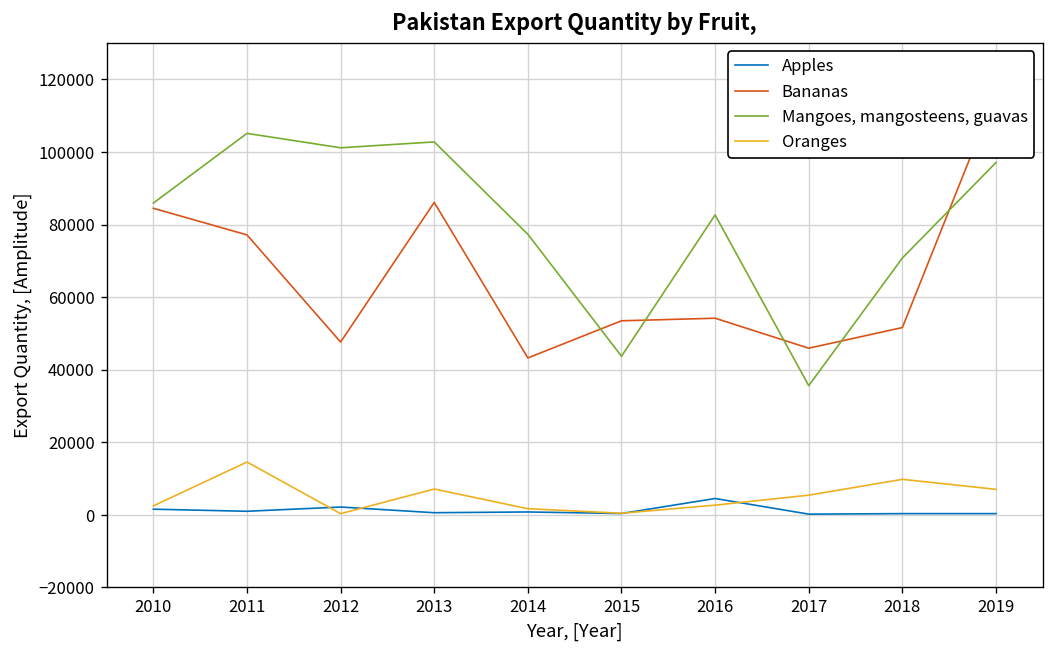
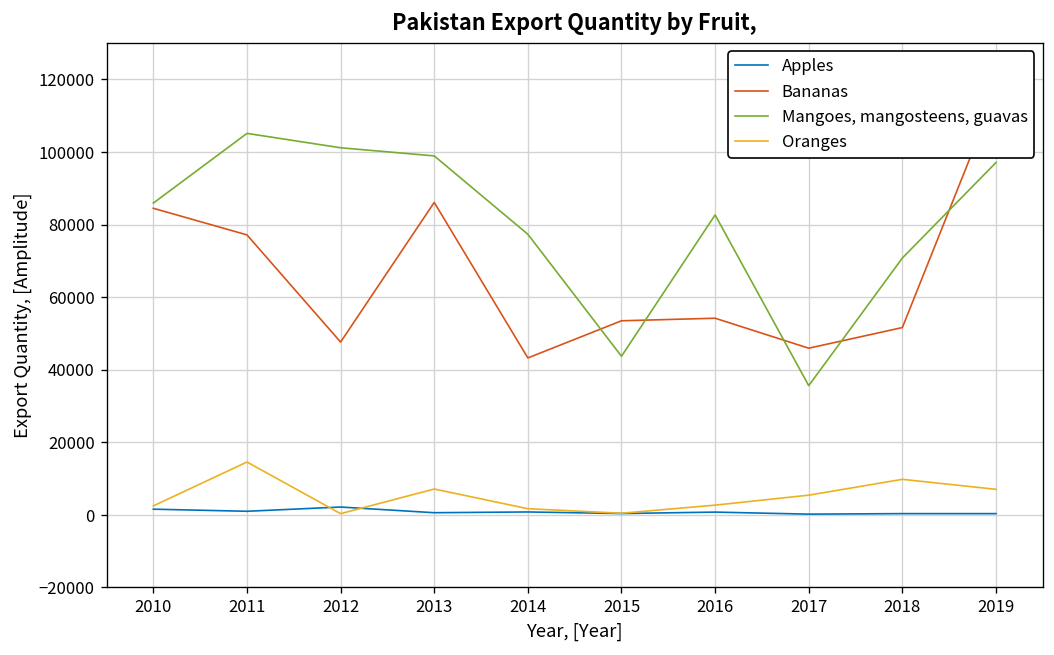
  {
    "Apples": {
      "2010": 2000,
      "2011": 1000,
      "2012": 2000,
      "2013": 1000,
      "2014": 1000,
-     "2016": 5000,
+     "2016": 1000,
      "2017": 0,
      "2018": 0,
      "2019": 0
    },
    "Bananas": {
      "2010": 84000,
      "2011": 77000,
      "2012": 48000,
      "2013": 86000,
      "2014": 43000,
      "2015": 53000,
      "2016": 54000,
      "2017": 46000,
      "2018": 52000
    },
    "Mangoes, mangosteens, guavas": {
      "2010": 86000,
      "2011": 105000,
      "2012": 101000,
-     "2013": 103000,
+     "2013": 99000,
      "2014": 77000,
      "2015": 44000,
      "2016": 83000,
      "2017": 36000,
      "2018": 71000,
      "2019": 97000
    },
    "Oranges": {
      "2010": 2000,
      "2011": 15000,
      "2012": 0,
      "2013": 7000,
      "2014": 2000,
      "2016": 3000,
      "2017": 5000,
      "2018": 10000,
      "2019": 7000
    }
  }
